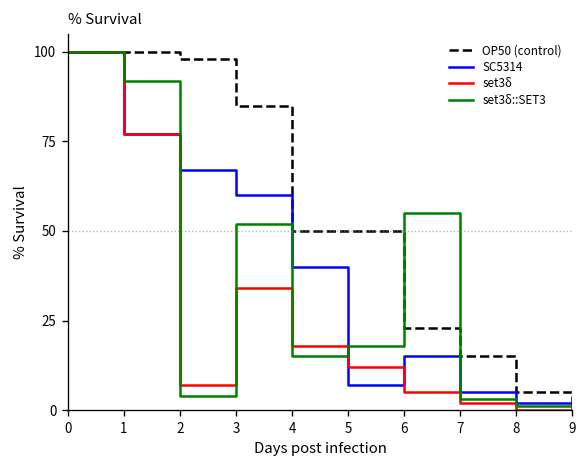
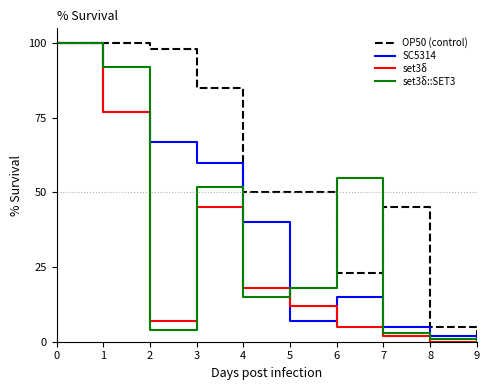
  {
    "OP50 (control)": {
      "1": 100,
      "2": 98,
      "3": 85,
      "4": 50,
      "5": 50,
      "6": 23,
-     "7": 15,
+     "7": 45,
      "8": 5
    },
    "SC5314": {
      "2": 67,
      "3": 60,
      "4": 40,
      "5": 7,
      "6": 15,
      "7": 5,
      "8": 2
    },
    "set3δ": {
      "2": 7,
-     "3": 34,
+     "3": 45,
      "4": 18,
      "5": 12,
      "6": 5,
      "7": 2,
      "8": 0
    },
    "set3δ::SET3": {
      "1": 92,
      "2": 4,
      "3": 52,
      "4": 15,
      "5": 18,
      "6": 55,
      "7": 3,
      "8": 1
    }
  }
